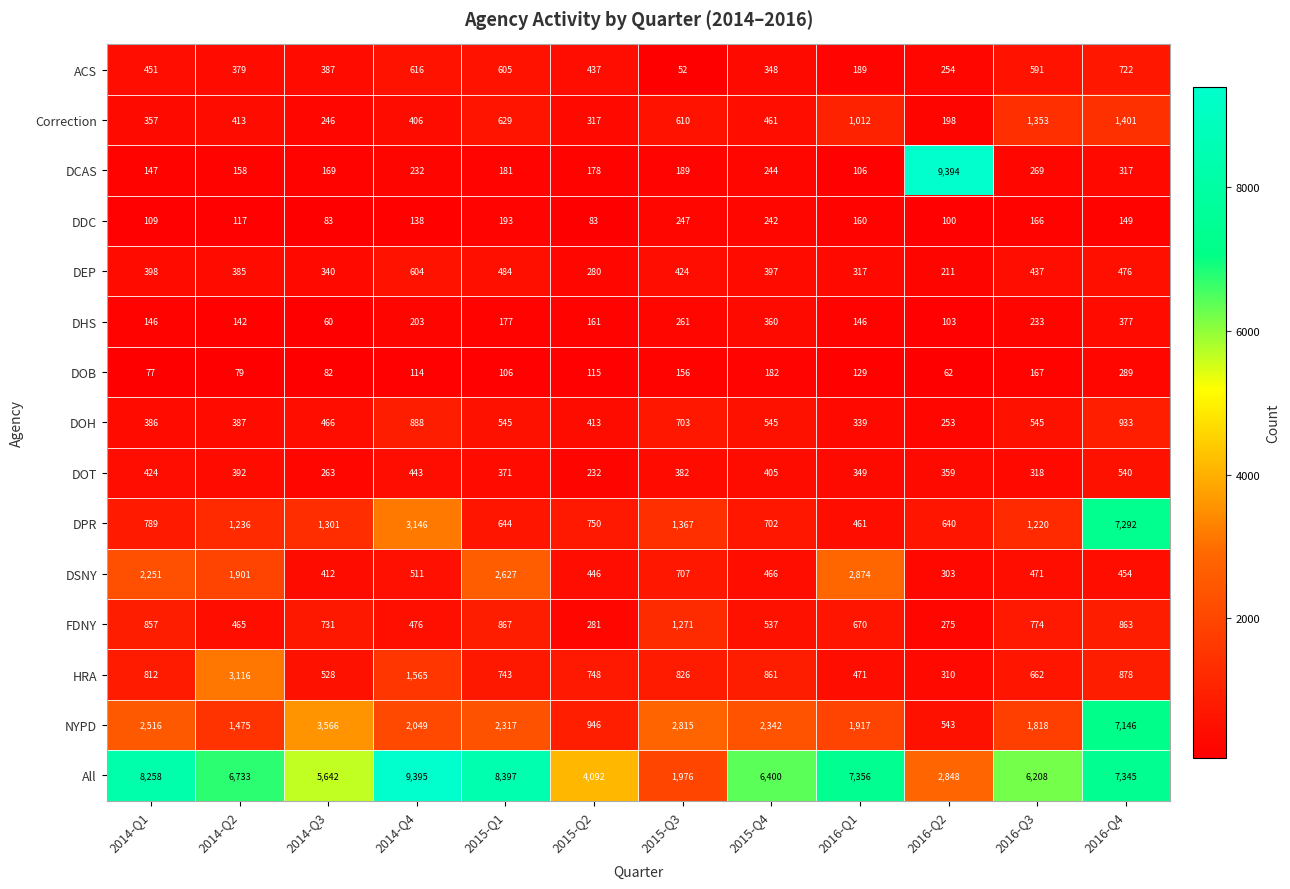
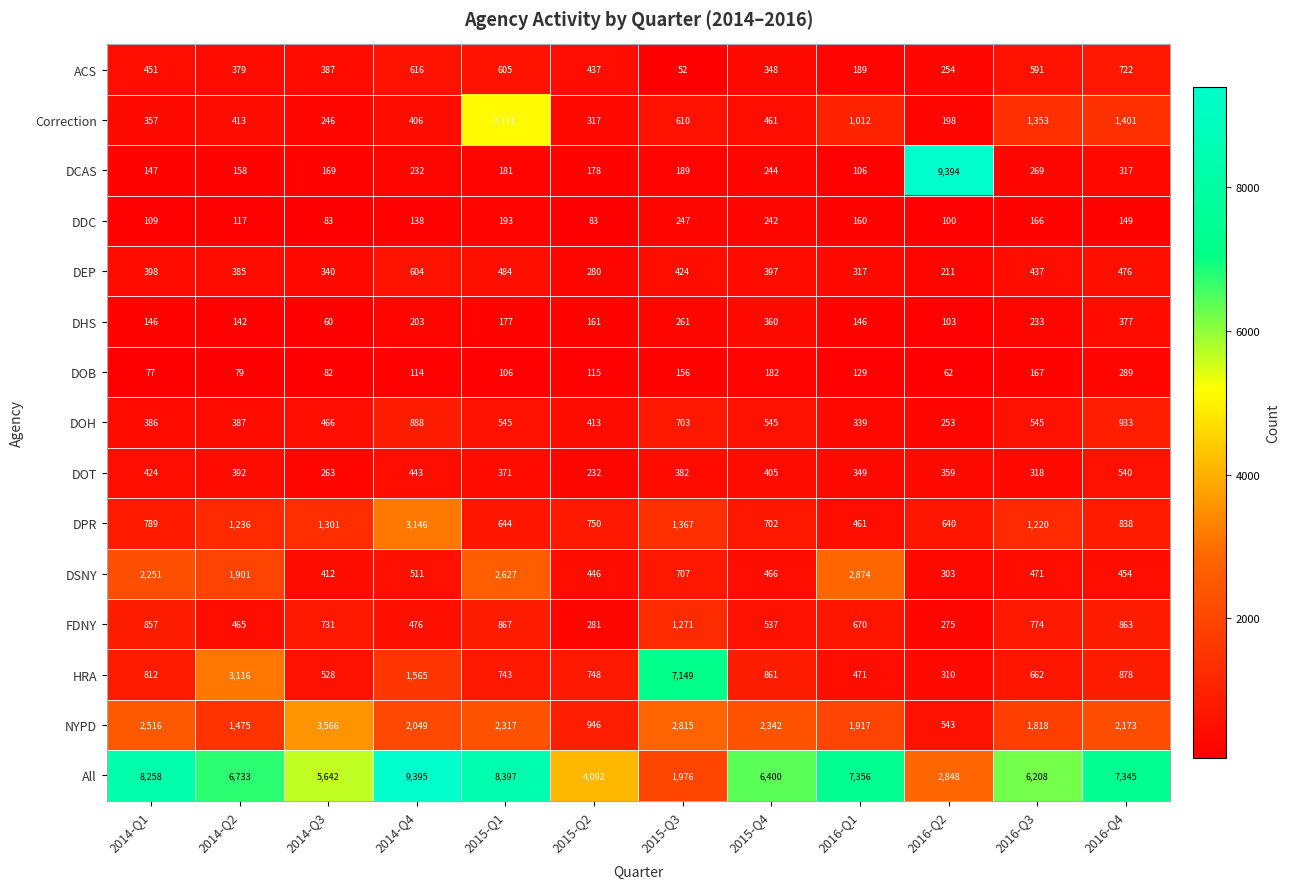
  {
    "ACS": {
      "2014-Q1": "451",
      "2014-Q2": "379",
      "2014-Q3": "387",
      "2014-Q4": "616",
      "2015-Q1": "605",
      "2015-Q2": "437",
      "2015-Q3": "52",
      "2015-Q4": "348",
      "2016-Q1": "189",
      "2016-Q2": "254",
      "2016-Q3": "591",
      "2016-Q4": "722"
    },
    "Correction": {
      "2014-Q1": "357",
      "2014-Q2": "413",
      "2014-Q3": "246",
      "2014-Q4": "406",
-     "2015-Q1": "629",
+     "2015-Q1": "5,111",
      "2015-Q2": "317",
      "2015-Q3": "610",
      "2015-Q4": "461",
      "2016-Q1": "1,012",
      "2016-Q2": "198",
      "2016-Q3": "1,353",
      "2016-Q4": "1,401"
    },
    "DCAS": {
      "2014-Q1": "147",
      "2014-Q2": "158",
      "2014-Q3": "169",
      "2014-Q4": "232",
      "2015-Q1": "181",
      "2015-Q2": "178",
      "2015-Q3": "189",
      "2015-Q4": "244",
      "2016-Q1": "106",
      "2016-Q2": "9,394",
      "2016-Q3": "269",
      "2016-Q4": "317"
    },
    "DDC": {
      "2014-Q1": "109",
      "2014-Q2": "117",
      "2014-Q3": "83",
      "2014-Q4": "138",
      "2015-Q1": "193",
      "2015-Q2": "83",
      "2015-Q3": "247",
      "2015-Q4": "242",
      "2016-Q1": "160",
      "2016-Q2": "100",
      "2016-Q3": "166",
      "2016-Q4": "149"
    },
    "DEP": {
      "2014-Q1": "398",
      "2014-Q2": "385",
      "2014-Q3": "340",
      "2014-Q4": "604",
      "2015-Q1": "484",
      "2015-Q2": "280",
      "2015-Q3": "424",
      "2015-Q4": "397",
      "2016-Q1": "317",
      "2016-Q2": "211",
      "2016-Q3": "437",
      "2016-Q4": "476"
    },
    "DHS": {
      "2014-Q1": "146",
      "2014-Q2": "142",
      "2014-Q3": "60",
      "2014-Q4": "203",
      "2015-Q1": "177",
      "2015-Q2": "161",
      "2015-Q3": "261",
      "2015-Q4": "360",
      "2016-Q1": "146",
      "2016-Q2": "103",
      "2016-Q3": "233",
      "2016-Q4": "377"
    },
    "DOB": {
      "2014-Q1": "77",
      "2014-Q2": "79",
      "2014-Q3": "82",
      "2014-Q4": "114",
      "2015-Q1": "106",
      "2015-Q2": "115",
      "2015-Q3": "156",
      "2015-Q4": "182",
      "2016-Q1": "129",
      "2016-Q2": "62",
      "2016-Q3": "167",
      "2016-Q4": "289"
    },
    "DOH": {
      "2014-Q1": "386",
      "2014-Q2": "387",
      "2014-Q3": "466",
      "2014-Q4": "888",
      "2015-Q1": "545",
      "2015-Q2": "413",
      "2015-Q3": "703",
      "2015-Q4": "545",
      "2016-Q1": "339",
      "2016-Q2": "253",
      "2016-Q3": "545",
      "2016-Q4": "933"
    },
    "DOT": {
      "2014-Q1": "424",
      "2014-Q2": "392",
      "2014-Q3": "263",
      "2014-Q4": "443",
      "2015-Q1": "371",
      "2015-Q2": "232",
      "2015-Q3": "382",
      "2015-Q4": "405",
      "2016-Q1": "349",
      "2016-Q2": "359",
      "2016-Q3": "318",
      "2016-Q4": "540"
    },
    "DPR": {
      "2014-Q1": "789",
      "2014-Q2": "1,236",
      "2014-Q3": "1,301",
      "2014-Q4": "3,146",
      "2015-Q1": "644",
      "2015-Q2": "750",
      "2015-Q3": "1,367",
      "2015-Q4": "702",
      "2016-Q1": "461",
      "2016-Q2": "640",
      "2016-Q3": "1,220",
-     "2016-Q4": "7,292"
+     "2016-Q4": "838"
    },
    "DSNY": {
      "2014-Q1": "2,251",
      "2014-Q2": "1,901",
      "2014-Q3": "412",
      "2014-Q4": "511",
      "2015-Q1": "2,627",
      "2015-Q2": "446",
      "2015-Q3": "707",
      "2015-Q4": "466",
      "2016-Q1": "2,874",
      "2016-Q2": "303",
      "2016-Q3": "471",
      "2016-Q4": "454"
    },
    "FDNY": {
      "2014-Q1": "857",
      "2014-Q2": "465",
      "2014-Q3": "731",
      "2014-Q4": "476",
      "2015-Q1": "867",
      "2015-Q2": "281",
      "2015-Q3": "1,271",
      "2015-Q4": "537",
      "2016-Q1": "670",
      "2016-Q2": "275",
      "2016-Q3": "774",
      "2016-Q4": "863"
    },
    "HRA": {
      "2014-Q1": "812",
      "2014-Q2": "3,116",
      "2014-Q3": "528",
      "2014-Q4": "1,565",
      "2015-Q1": "743",
      "2015-Q2": "748",
-     "2015-Q3": "826",
+     "2015-Q3": "7,149",
      "2015-Q4": "861",
      "2016-Q1": "471",
      "2016-Q2": "310",
      "2016-Q3": "662",
      "2016-Q4": "878"
    },
    "NYPD": {
      "2014-Q1": "2,516",
      "2014-Q2": "1,475",
      "2014-Q3": "3,566",
      "2014-Q4": "2,049",
      "2015-Q1": "2,317",
      "2015-Q2": "946",
      "2015-Q3": "2,815",
      "2015-Q4": "2,342",
      "2016-Q1": "1,917",
      "2016-Q2": "543",
      "2016-Q3": "1,818",
-     "2016-Q4": "7,146"
+     "2016-Q4": "2,173"
    },
    "All": {
      "2014-Q1": "8,258",
      "2014-Q2": "6,733",
      "2014-Q3": "5,642",
      "2014-Q4": "9,395",
      "2015-Q1": "8,397",
      "2015-Q2": "4,092",
      "2015-Q3": "1,976",
      "2015-Q4": "6,400",
      "2016-Q1": "7,356",
      "2016-Q2": "2,848",
      "2016-Q3": "6,208",
      "2016-Q4": "7,345"
    }
  }
